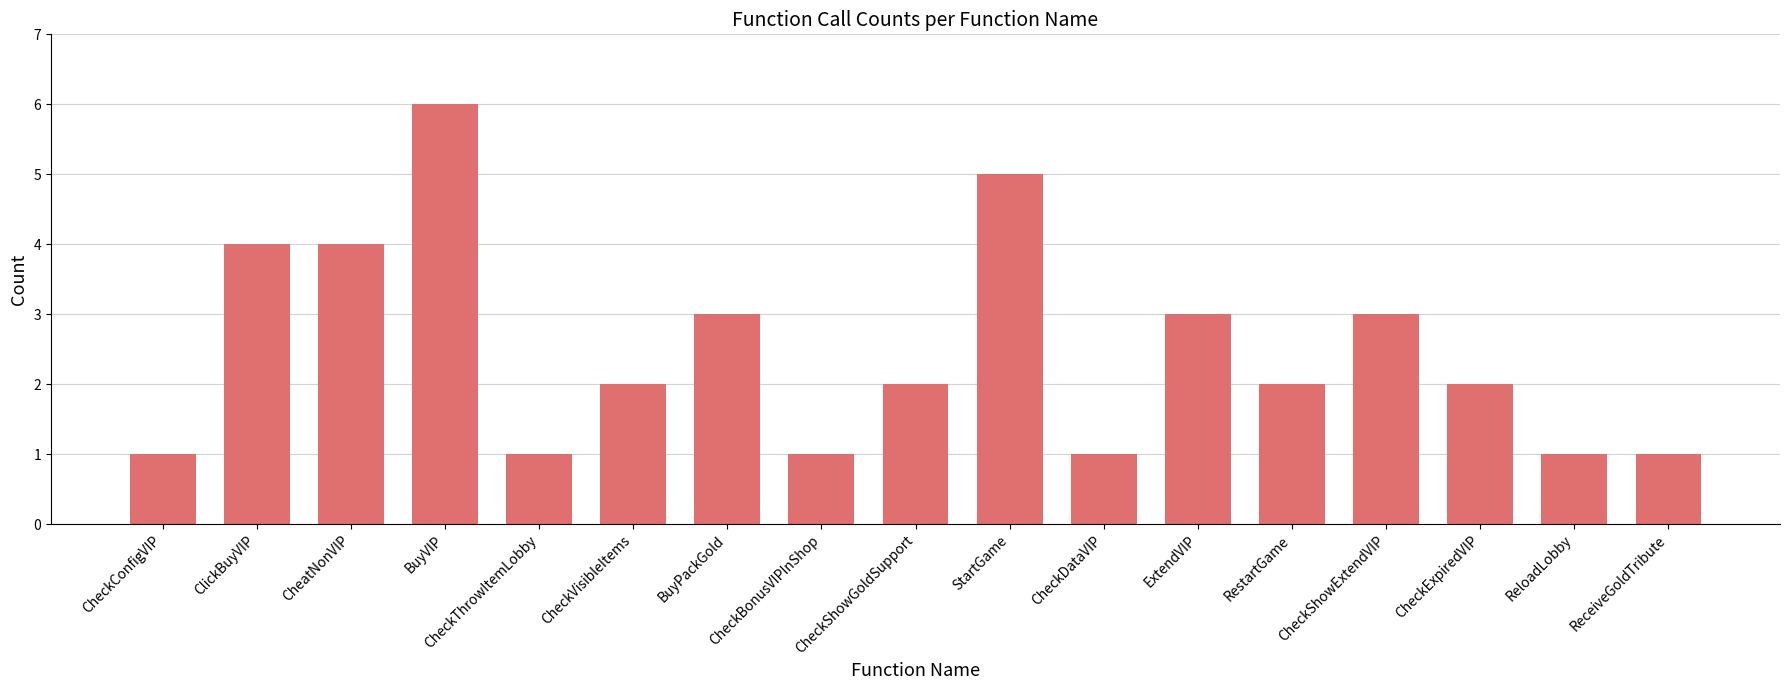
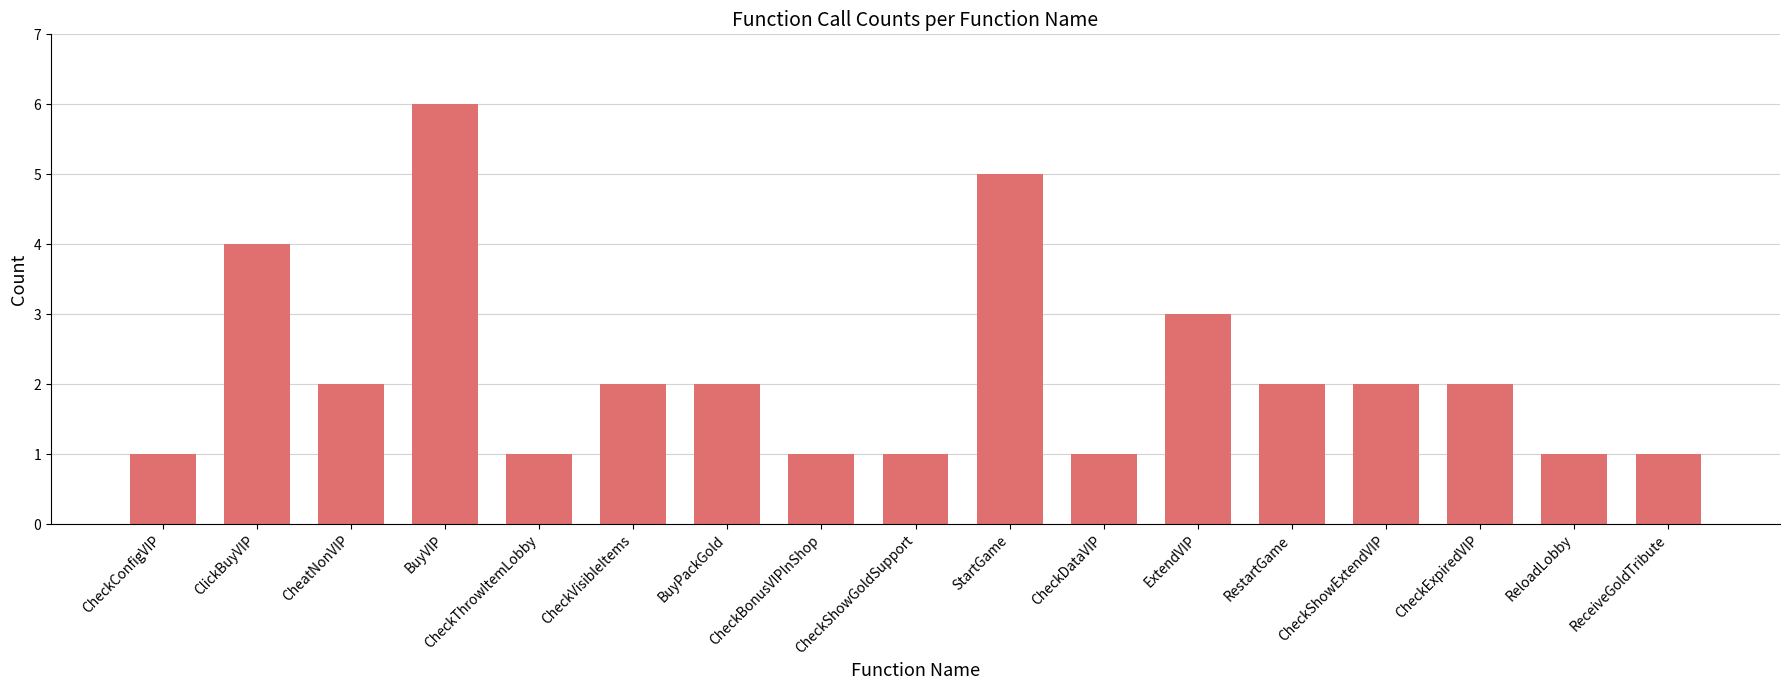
  {
    "CheckConfigVIP": 1,
    "ClickBuyVIP": 4,
-   "CheatNonVIP": 4,
+   "CheatNonVIP": 2,
    "BuyVIP": 6,
    "CheckThrowItemLobby": 1,
    "CheckVisibleItems": 2,
-   "BuyPackGold": 3,
+   "BuyPackGold": 2,
    "CheckBonusVIPInShop": 1,
-   "CheckShowGoldSupport": 2,
+   "CheckShowGoldSupport": 1,
    "StartGame": 5,
    "CheckDataVIP": 1,
    "ExtendVIP": 3,
    "RestartGame": 2,
-   "CheckShowExtendVIP": 3,
+   "CheckShowExtendVIP": 2,
    "CheckExpiredVIP": 2,
    "ReloadLobby": 1,
    "ReceiveGoldTribute": 1
  }
